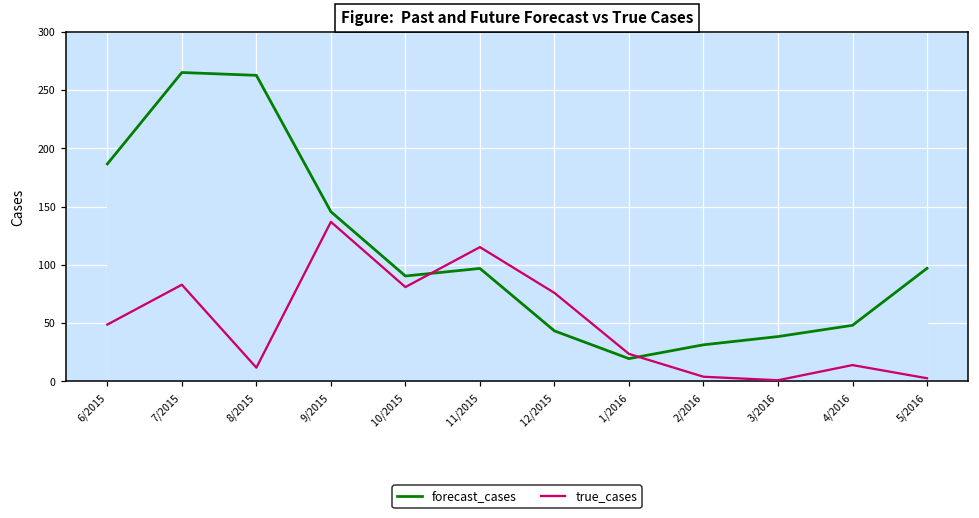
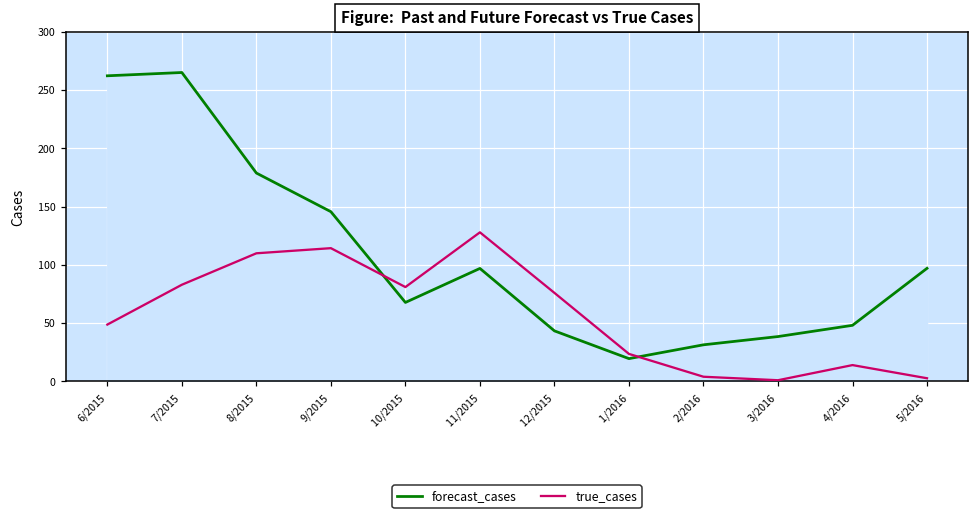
  {
    "forecast_cases": {
-     "6/2015": 187,
+     "6/2015": 262,
      "7/2015": 265,
-     "8/2015": 263,
+     "8/2015": 179,
      "9/2015": 146,
-     "10/2015": 90,
+     "10/2015": 68,
      "11/2015": 97,
      "12/2015": 43,
      "1/2016": 20,
      "2/2016": 31,
      "3/2016": 38,
      "4/2016": 48,
      "5/2016": 97
    },
    "true_cases": {
      "6/2015": 49,
      "7/2015": 83,
-     "8/2015": 12,
-     "9/2015": 137,
+     "8/2015": 110,
+     "9/2015": 114,
      "10/2015": 81,
-     "11/2015": 115,
+     "11/2015": 128,
      "12/2015": 76,
      "1/2016": 24,
      "2/2016": 4,
      "3/2016": 1,
      "4/2016": 14,
      "5/2016": 3
    }
  }
